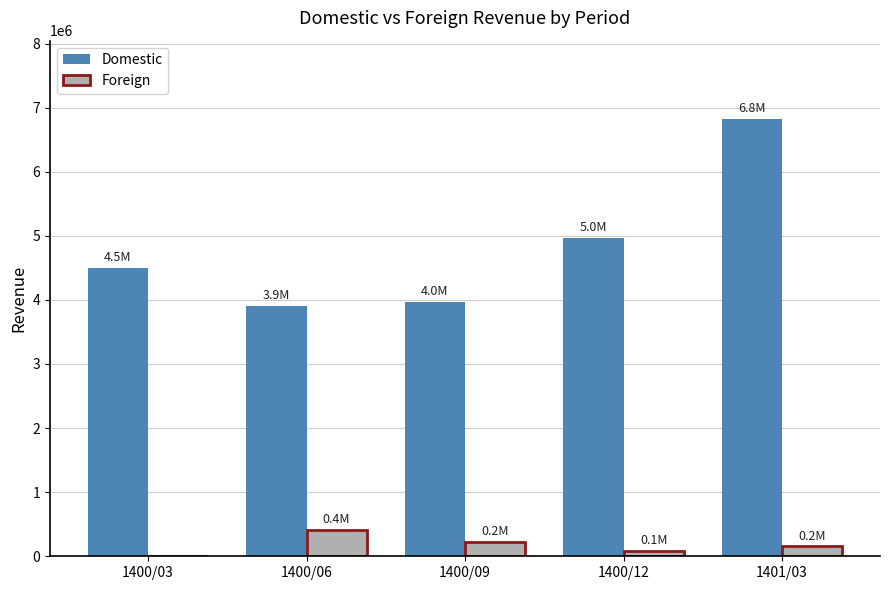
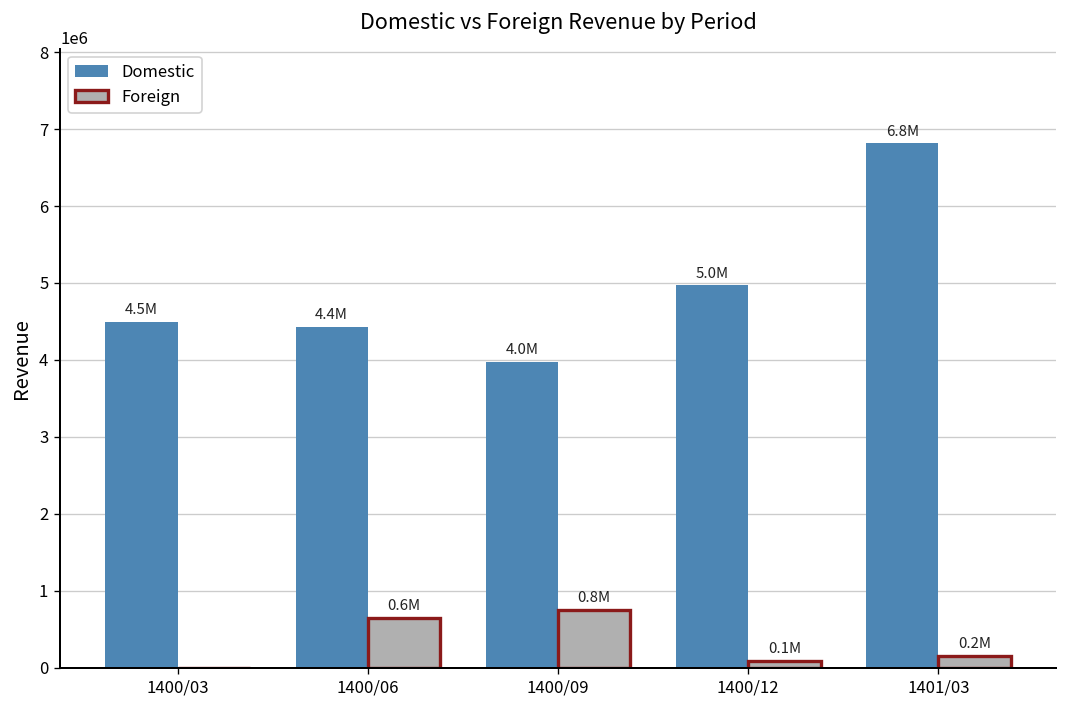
  {
    "Domestic": {
      "1400/03": "4.5M",
-     "1400/06": "3.9M",
+     "1400/06": "4.4M",
      "1400/09": "4.0M",
      "1400/12": "5.0M",
      "1401/03": "6.8M"
    },
    "Foreign": {
-     "1400/06": "0.4M",
-     "1400/09": "0.2M",
+     "1400/06": "0.6M",
+     "1400/09": "0.8M",
      "1400/12": "0.1M",
      "1401/03": "0.2M"
    }
  }
